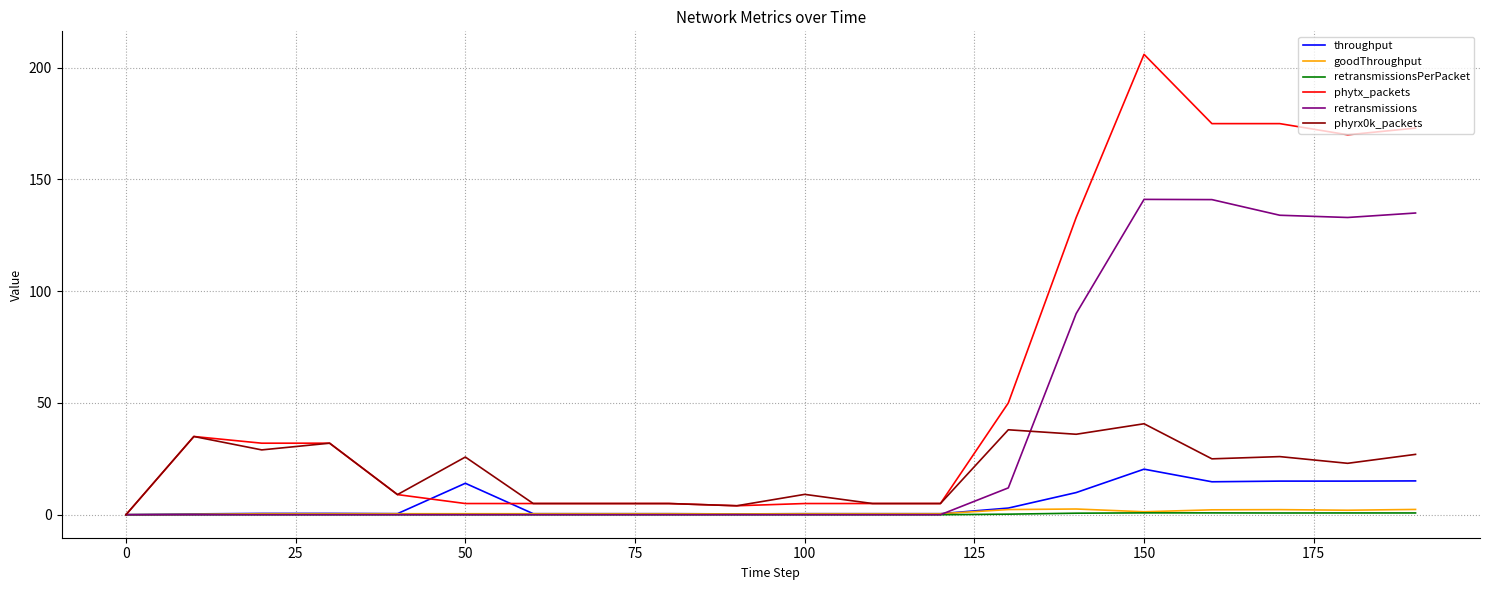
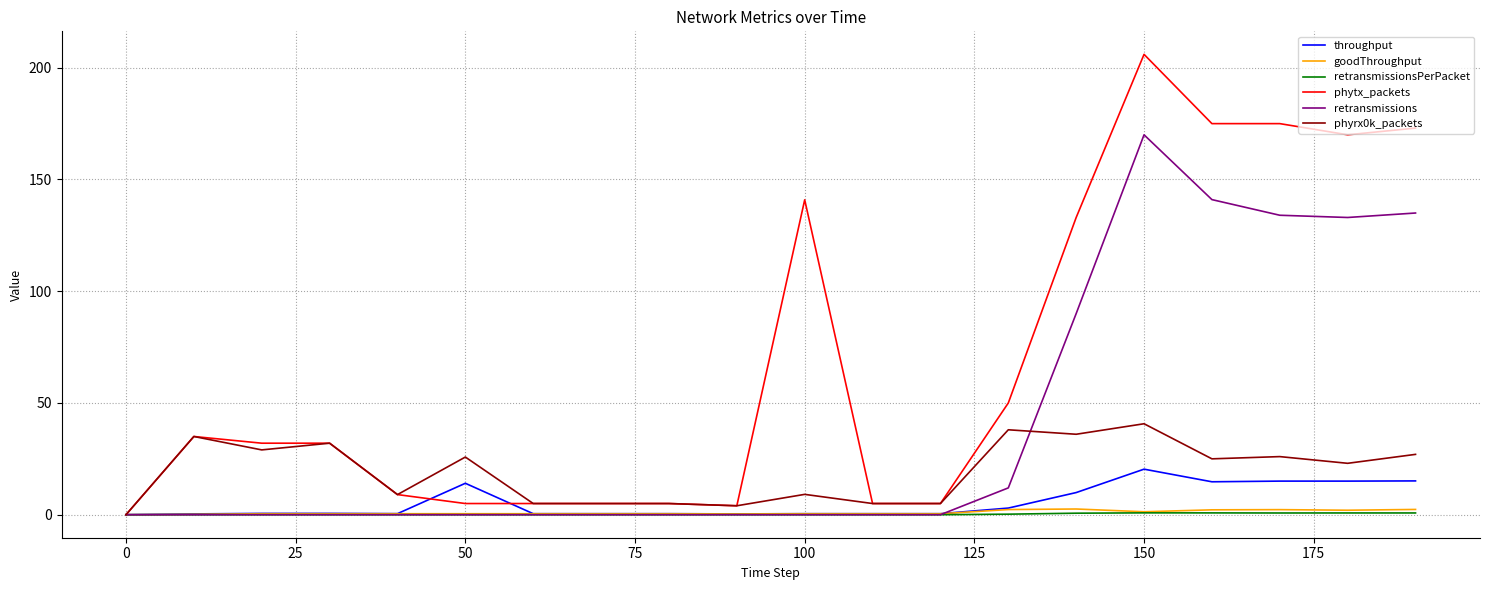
  {
    "throughput": {
      "50": 14,
      "150": 20
    },
    "phytx_packets": {
      "50": 5,
-     "100": 5,
+     "100": 141,
      "150": 206
    },
    "retransmissions": {
-     "150": 141
+     "150": 170
    },
    "phyrx0k_packets": {
      "50": 26,
      "100": 9,
      "150": 41
    }
  }
